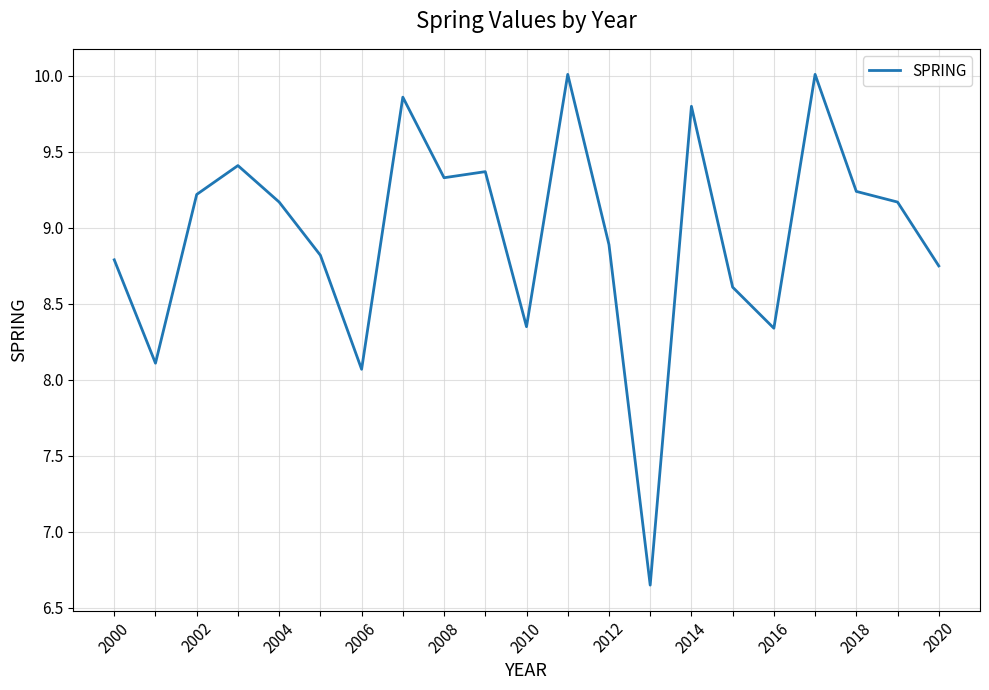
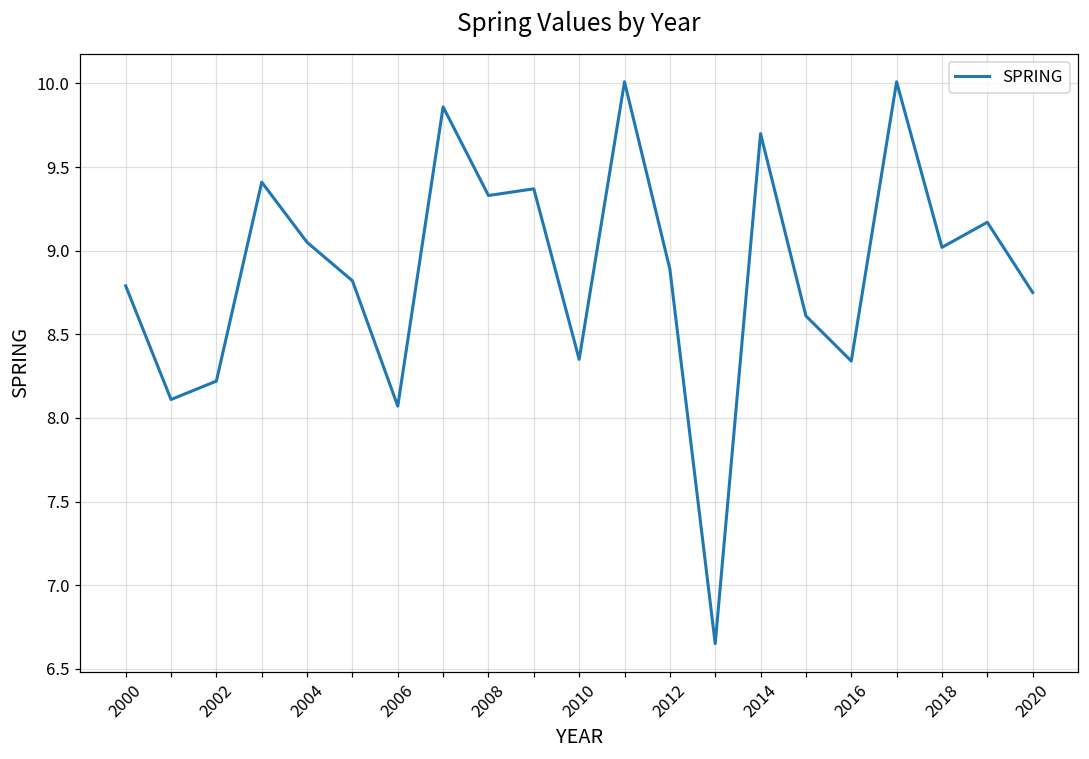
  {
    "2000": 8.79,
-   "2002": 9.22,
-   "2004": 9.17,
+   "2002": 8.22,
+   "2004": 9.05,
    "2006": 8.07,
    "2008": 9.33,
    "2010": 8.35,
    "2012": 8.89,
-   "2014": 9.8,
+   "2014": 9.7,
    "2016": 8.34,
-   "2018": 9.24,
+   "2018": 9.02,
    "2020": 8.75
  }
